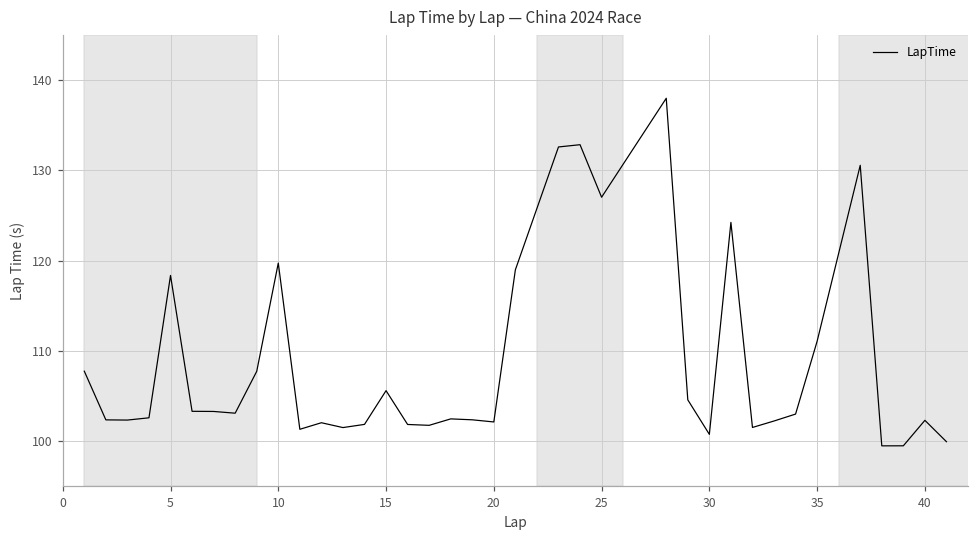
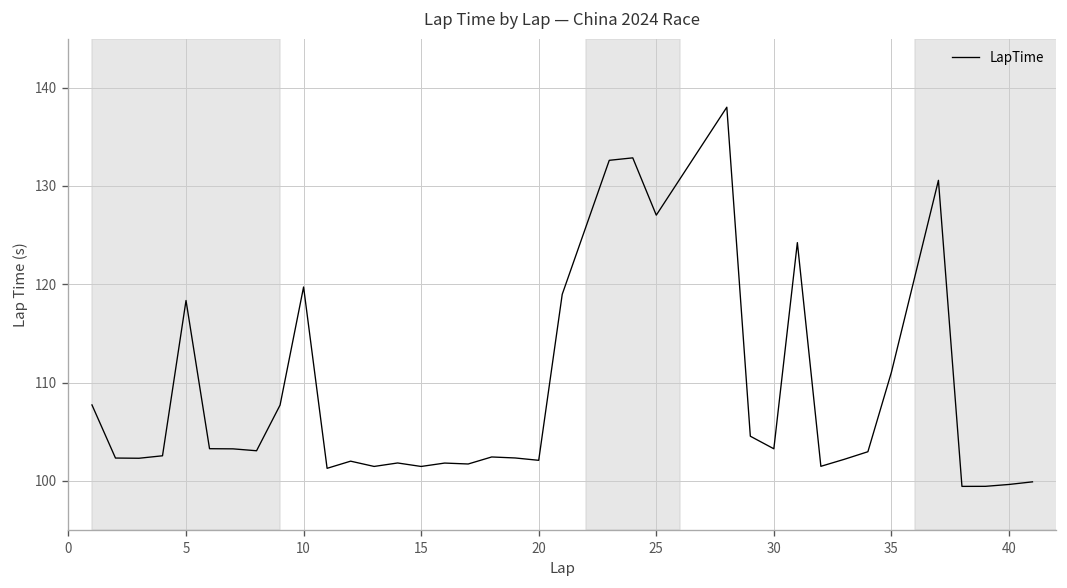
  {
    "5": 118,
    "10": 120,
-   "15": 106,
+   "15": 101,
    "20": 102,
    "25": 127,
-   "30": 101,
+   "30": 103,
    "35": 111,
-   "40": 102
+   "40": 100
  }
